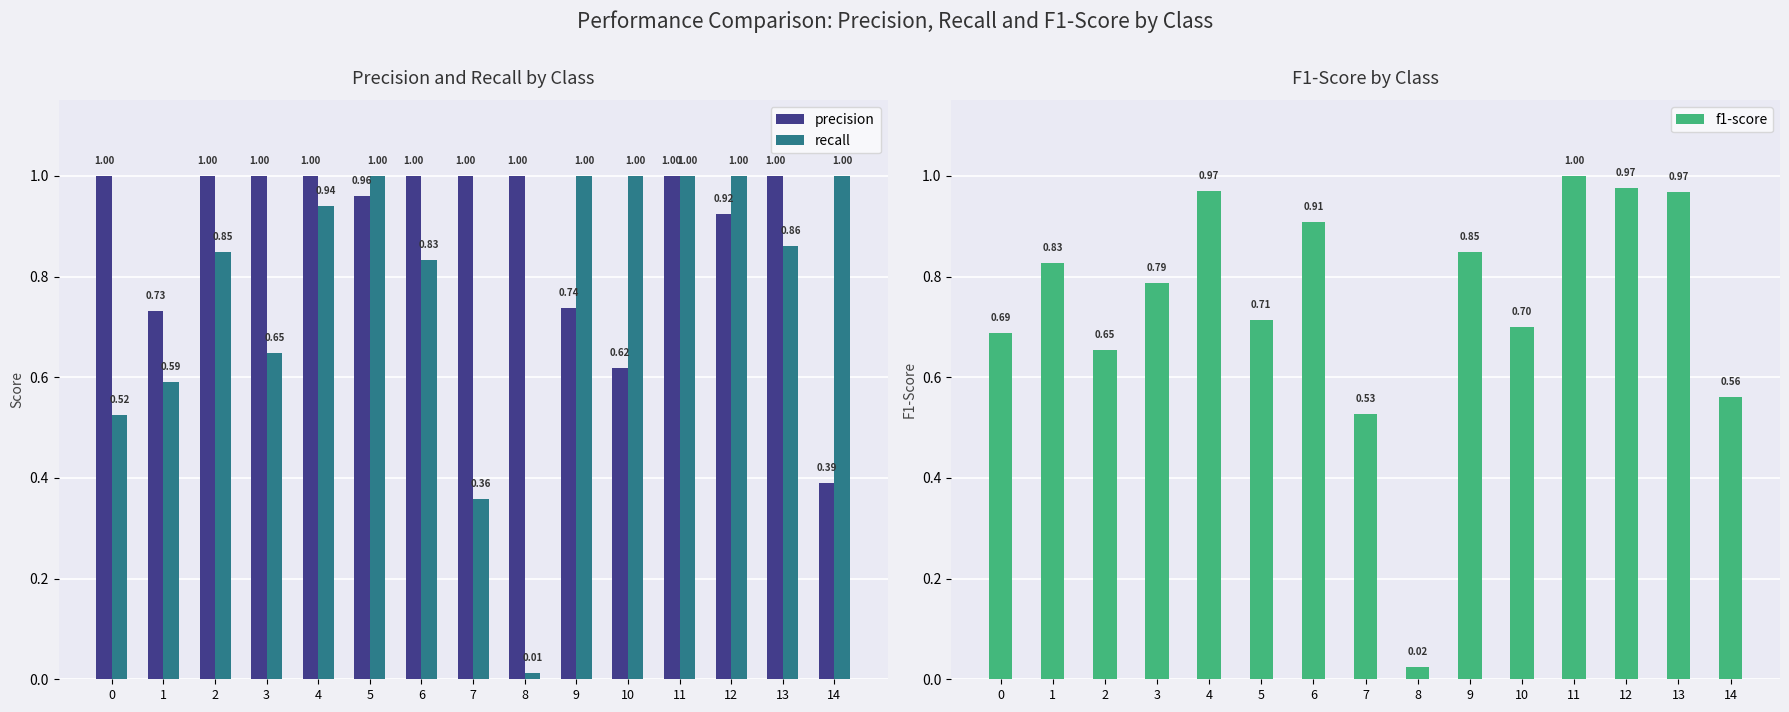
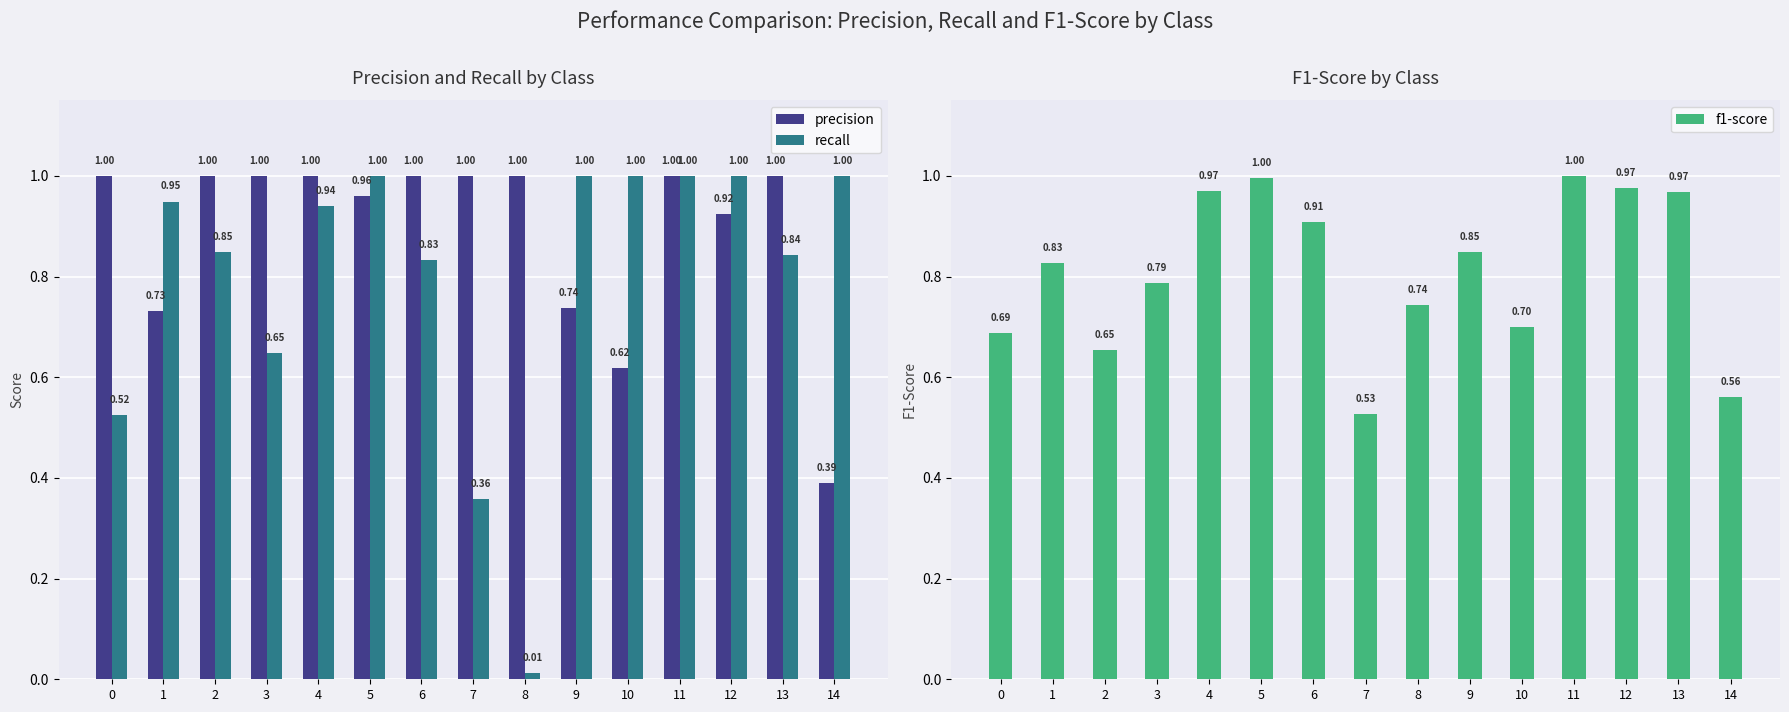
  {
    "Precision and Recall by Class": {
      "precision": {
        "0": 1.00,
        "1": 0.73,
        "2": 1.00,
        "3": 1.00,
        "4": 1.00,
        "5": 0.96,
        "6": 1.00,
        "7": 1.00,
        "8": 1.00,
        "9": 0.74,
        "10": 0.62,
        "12": 0.92,
        "13": 1.00,
        "14": 0.39
      },
      "recall": {
        "0": 0.52,
-       "1": 0.59,
+       "1": 0.95,
        "2": 0.85,
        "3": 0.65,
        "4": 0.94,
        "5": 1.00,
        "6": 0.83,
        "7": 0.36,
        "8": 0.01,
        "9": 1.00,
        "10": 1.00,
        "12": 1.00,
-       "13": 0.86,
+       "13": 0.84,
        "14": 1.00
      }
    },
    "F1-Score by Class": {
      "0": 0.69,
      "1": 0.83,
      "2": 0.65,
      "3": 0.79,
      "4": 0.97,
-     "5": 0.71,
+     "5": 1.00,
      "6": 0.91,
      "7": 0.53,
-     "8": 0.02,
+     "8": 0.74,
      "9": 0.85,
      "10": 0.70,
      "11": 1.00,
      "12": 0.97,
      "13": 0.97,
      "14": 0.56
    }
  }
